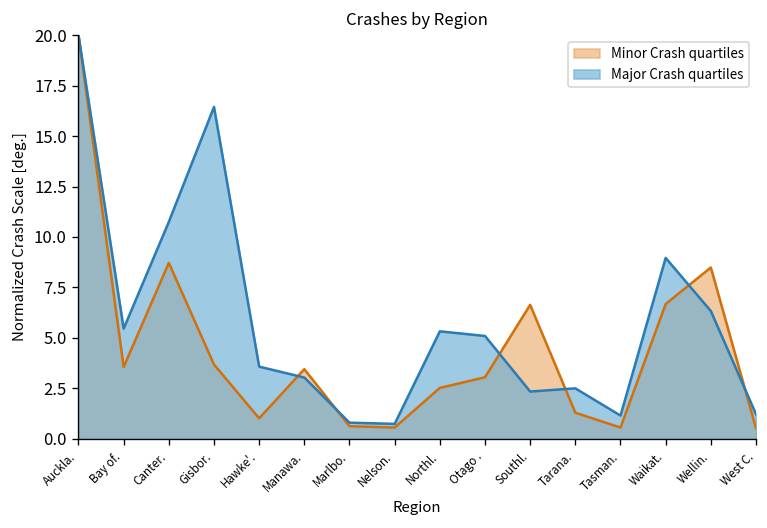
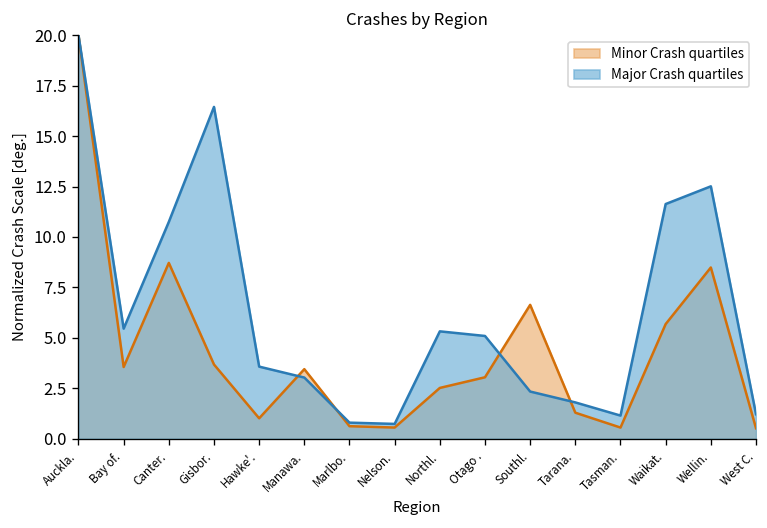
  {
    "Minor Crash quartiles": {
      "Bay of.": 3.6,
      "Canter.": 8.7,
      "Gisbor.": 3.7,
      "Hawke'.": 1.0,
      "Manawa.": 3.5,
      "Marlbo.": 0.6,
      "Nelson.": 0.6,
      "Northl.": 2.5,
      "Otago .": 3.0,
      "Southl.": 6.6,
      "Tarana.": 1.3,
      "Tasman.": 0.6,
-     "Waikat.": 6.7,
+     "Waikat.": 5.7,
      "Wellin.": 8.5,
      "West C.": 0.5
    },
    "Major Crash quartiles": {
      "Bay of.": 5.5,
      "Canter.": 10.7,
      "Gisbor.": 16.4,
      "Hawke'.": 3.6,
      "Manawa.": 3.0,
      "Marlbo.": 0.8,
      "Nelson.": 0.7,
      "Northl.": 5.3,
      "Otago .": 5.1,
      "Southl.": 2.3,
-     "Tarana.": 2.5,
+     "Tarana.": 1.8,
      "Tasman.": 1.2,
-     "Waikat.": 9.0,
-     "Wellin.": 6.3,
+     "Waikat.": 11.6,
+     "Wellin.": 12.5,
      "West C.": 1.2
    }
  }
